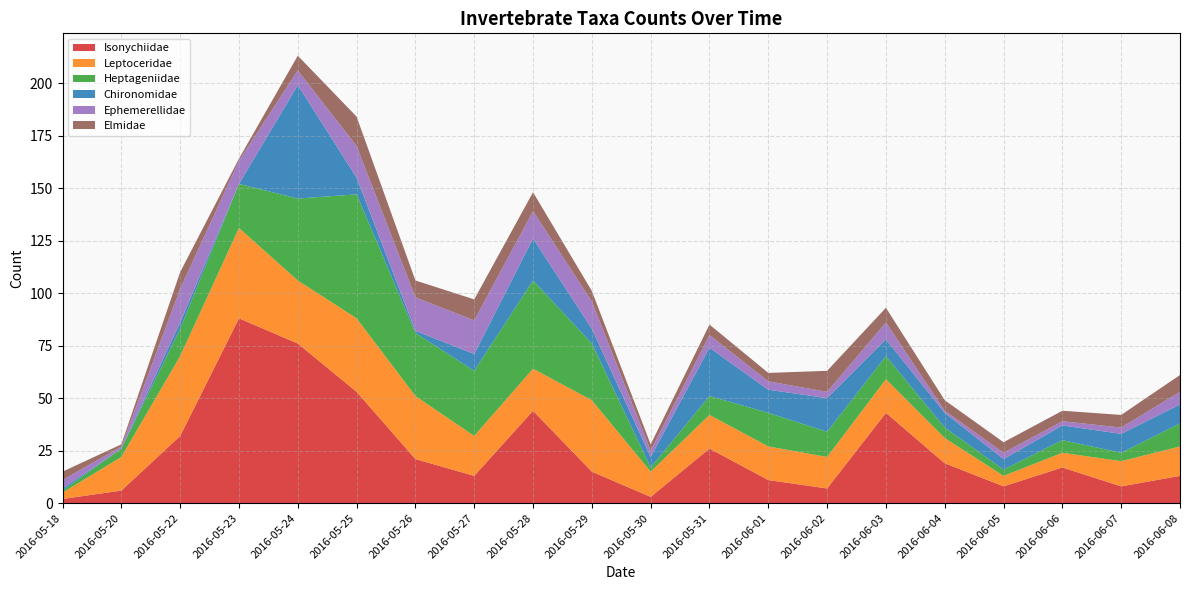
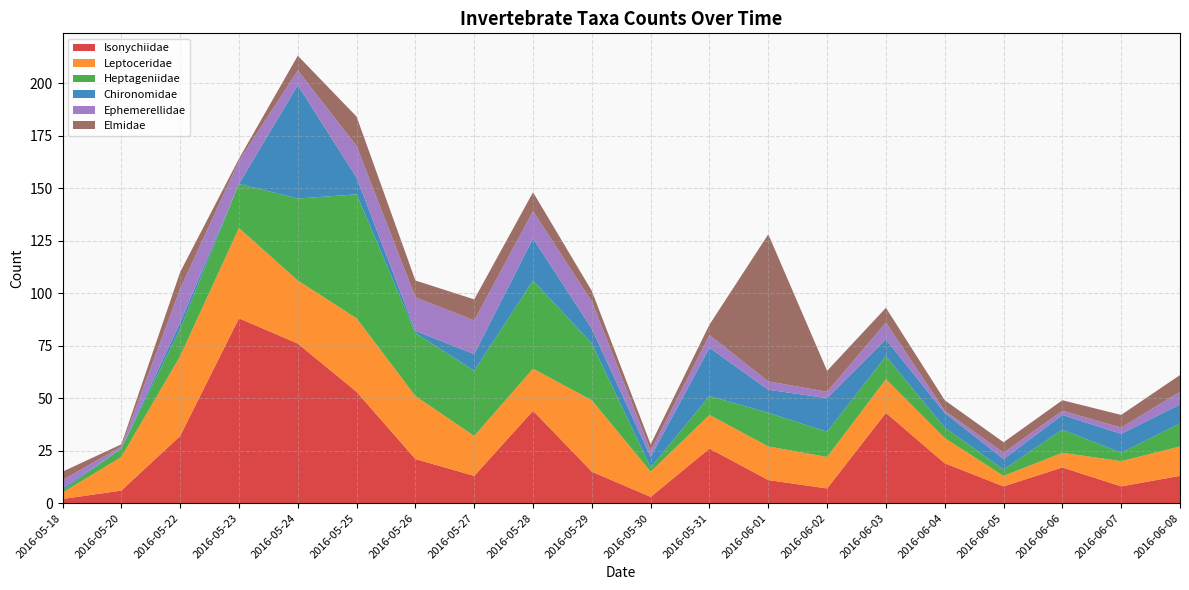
  {
    "Isonychiidae": {
      "2016-05-18": 2,
      "2016-05-20": 6,
      "2016-05-22": 32,
      "2016-05-23": 88,
      "2016-05-24": 76,
      "2016-05-25": 53,
      "2016-05-26": 21,
      "2016-05-27": 13,
      "2016-05-28": 44,
      "2016-05-29": 15,
      "2016-05-30": 3,
      "2016-05-31": 26,
      "2016-06-01": 11,
      "2016-06-02": 7,
      "2016-06-03": 43,
      "2016-06-04": 19,
      "2016-06-05": 8,
      "2016-06-06": 17,
      "2016-06-07": 8,
      "2016-06-08": 13
    },
    "Leptoceridae": {
      "2016-05-20": 16,
      "2016-05-22": 38,
      "2016-05-23": 43,
      "2016-05-24": 30,
      "2016-05-25": 35,
      "2016-05-26": 30,
      "2016-05-27": 19,
      "2016-05-28": 20,
      "2016-05-29": 34,
      "2016-05-30": 12,
      "2016-05-31": 16,
      "2016-06-01": 16,
      "2016-06-02": 15,
      "2016-06-03": 16,
      "2016-06-04": 12,
      "2016-06-05": 5,
      "2016-06-06": 7,
      "2016-06-07": 12,
      "2016-06-08": 14
    },
    "Heptageniidae": {
      "2016-05-22": 13,
      "2016-05-24": 39,
      "2016-05-25": 59,
      "2016-05-27": 31,
      "2016-05-28": 42,
      "2016-05-29": 27,
      "2016-05-30": 2,
      "2016-05-31": 9,
      "2016-06-01": 16,
      "2016-06-02": 12,
      "2016-06-03": 11,
      "2016-06-04": 5,
      "2016-06-05": 3,
-     "2016-06-06": 6,
+     "2016-06-06": 11,
      "2016-06-07": 4,
      "2016-06-08": 11
    },
    "Chironomidae": {
      "2016-05-22": 3,
      "2016-05-24": 54,
      "2016-05-25": 8,
      "2016-05-27": 8,
      "2016-05-28": 20,
      "2016-05-29": 7,
      "2016-05-30": 5,
      "2016-05-31": 23,
      "2016-06-01": 11,
      "2016-06-02": 16,
      "2016-06-03": 8,
      "2016-06-05": 5,
      "2016-06-06": 7,
      "2016-06-07": 9,
      "2016-06-08": 9
    },
    "Ephemerellidae": {
      "2016-05-18": 4,
      "2016-05-22": 16,
      "2016-05-24": 7,
      "2016-05-25": 15,
      "2016-05-26": 16,
      "2016-05-27": 16,
      "2016-05-28": 13,
      "2016-05-29": 13,
      "2016-05-30": 3,
      "2016-05-31": 6,
      "2016-06-01": 4,
      "2016-06-02": 3,
      "2016-06-03": 8,
      "2016-06-05": 3,
      "2016-06-06": 2,
      "2016-06-07": 3,
      "2016-06-08": 6
    },
    "Elmidae": {
      "2016-05-18": 4,
      "2016-05-22": 8,
      "2016-05-24": 7,
      "2016-05-25": 14,
      "2016-05-26": 8,
      "2016-05-27": 10,
      "2016-05-28": 9,
      "2016-05-29": 5,
      "2016-05-30": 3,
      "2016-05-31": 5,
-     "2016-06-01": 4,
+     "2016-06-01": 70,
      "2016-06-02": 10,
      "2016-06-03": 7,
      "2016-06-04": 5,
      "2016-06-05": 5,
      "2016-06-06": 5,
      "2016-06-07": 6,
      "2016-06-08": 8
    }
  }
